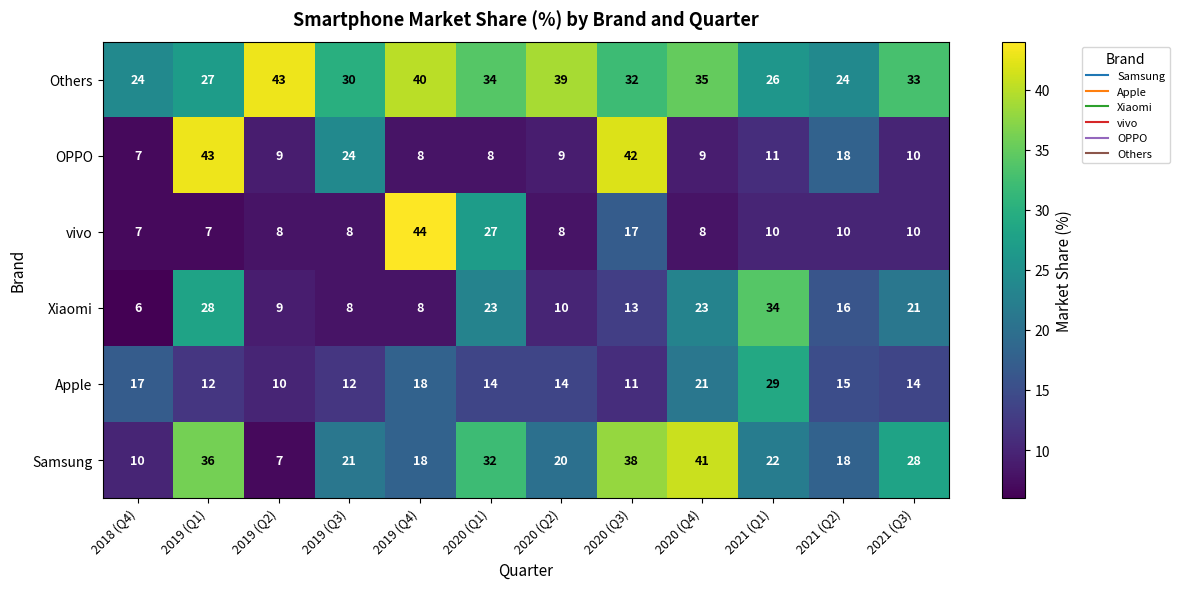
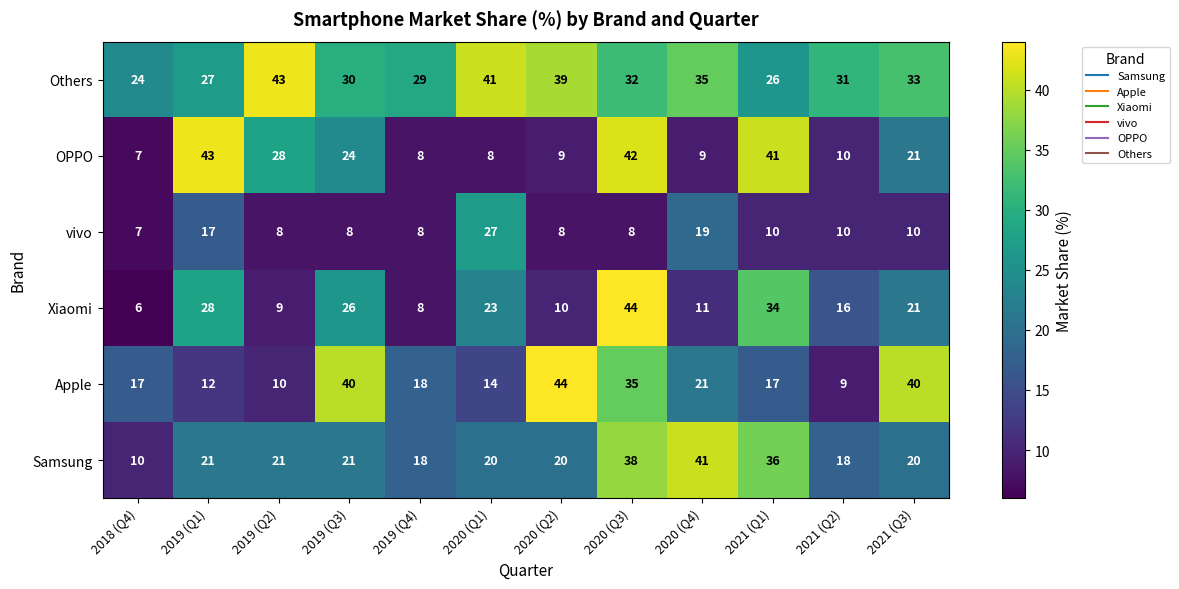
  {
    "Others": {
      "2018 (Q4)": 24,
      "2019 (Q1)": 27,
      "2019 (Q2)": 43,
      "2019 (Q3)": 30,
-     "2019 (Q4)": 40,
-     "2020 (Q1)": 34,
+     "2019 (Q4)": 29,
+     "2020 (Q1)": 41,
      "2020 (Q2)": 39,
      "2020 (Q3)": 32,
      "2020 (Q4)": 35,
      "2021 (Q1)": 26,
-     "2021 (Q2)": 24,
+     "2021 (Q2)": 31,
      "2021 (Q3)": 33
    },
    "OPPO": {
      "2018 (Q4)": 7,
      "2019 (Q1)": 43,
-     "2019 (Q2)": 9,
+     "2019 (Q2)": 28,
      "2019 (Q3)": 24,
      "2019 (Q4)": 8,
      "2020 (Q1)": 8,
      "2020 (Q2)": 9,
      "2020 (Q3)": 42,
      "2020 (Q4)": 9,
-     "2021 (Q1)": 11,
-     "2021 (Q2)": 18,
-     "2021 (Q3)": 10
+     "2021 (Q1)": 41,
+     "2021 (Q2)": 10,
+     "2021 (Q3)": 21
    },
    "vivo": {
      "2018 (Q4)": 7,
-     "2019 (Q1)": 7,
+     "2019 (Q1)": 17,
      "2019 (Q2)": 8,
      "2019 (Q3)": 8,
-     "2019 (Q4)": 44,
+     "2019 (Q4)": 8,
      "2020 (Q1)": 27,
      "2020 (Q2)": 8,
-     "2020 (Q3)": 17,
-     "2020 (Q4)": 8,
+     "2020 (Q3)": 8,
+     "2020 (Q4)": 19,
      "2021 (Q1)": 10,
      "2021 (Q2)": 10,
      "2021 (Q3)": 10
    },
    "Xiaomi": {
      "2018 (Q4)": 6,
      "2019 (Q1)": 28,
      "2019 (Q2)": 9,
-     "2019 (Q3)": 8,
+     "2019 (Q3)": 26,
      "2019 (Q4)": 8,
      "2020 (Q1)": 23,
      "2020 (Q2)": 10,
-     "2020 (Q3)": 13,
-     "2020 (Q4)": 23,
+     "2020 (Q3)": 44,
+     "2020 (Q4)": 11,
      "2021 (Q1)": 34,
      "2021 (Q2)": 16,
      "2021 (Q3)": 21
    },
    "Apple": {
      "2018 (Q4)": 17,
      "2019 (Q1)": 12,
      "2019 (Q2)": 10,
-     "2019 (Q3)": 12,
+     "2019 (Q3)": 40,
      "2019 (Q4)": 18,
      "2020 (Q1)": 14,
-     "2020 (Q2)": 14,
-     "2020 (Q3)": 11,
+     "2020 (Q2)": 44,
+     "2020 (Q3)": 35,
      "2020 (Q4)": 21,
-     "2021 (Q1)": 29,
-     "2021 (Q2)": 15,
-     "2021 (Q3)": 14
+     "2021 (Q1)": 17,
+     "2021 (Q2)": 9,
+     "2021 (Q3)": 40
    },
    "Samsung": {
      "2018 (Q4)": 10,
-     "2019 (Q1)": 36,
-     "2019 (Q2)": 7,
+     "2019 (Q1)": 21,
+     "2019 (Q2)": 21,
      "2019 (Q3)": 21,
      "2019 (Q4)": 18,
-     "2020 (Q1)": 32,
+     "2020 (Q1)": 20,
      "2020 (Q2)": 20,
      "2020 (Q3)": 38,
      "2020 (Q4)": 41,
-     "2021 (Q1)": 22,
+     "2021 (Q1)": 36,
      "2021 (Q2)": 18,
-     "2021 (Q3)": 28
+     "2021 (Q3)": 20
    }
  }
